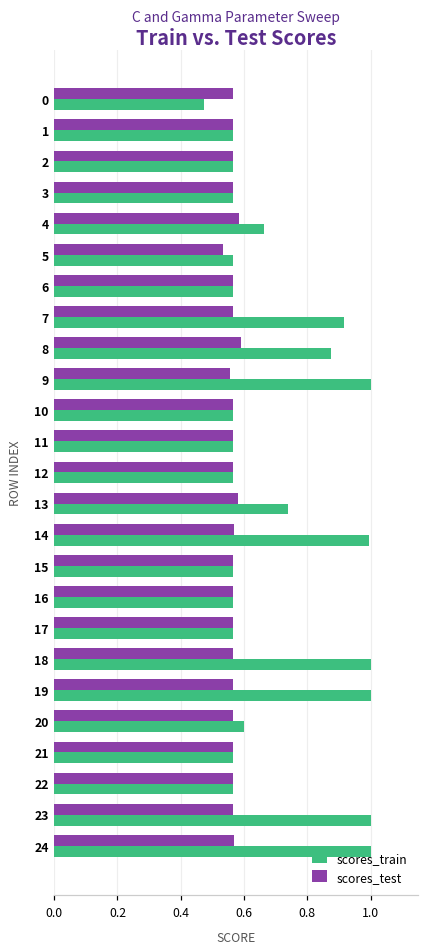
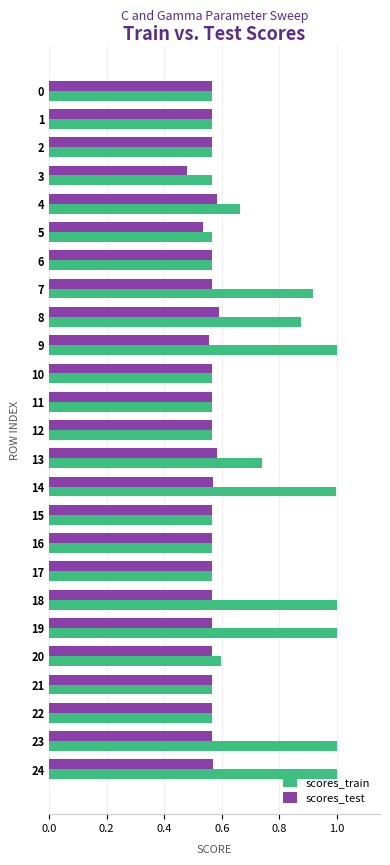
  {
    "scores_train": {
-     "0": 0.47,
+     "0": 0.57,
      "1": 0.57,
      "2": 0.57,
      "3": 0.57,
      "4": 0.66,
      "5": 0.57,
      "6": 0.57,
      "7": 0.92,
      "8": 0.88,
      "9": 1.00,
      "10": 0.57,
      "11": 0.57,
      "12": 0.57,
      "13": 0.74,
      "14": 1.00,
      "15": 0.57,
      "16": 0.57,
      "17": 0.57,
      "18": 1.00,
      "19": 1.00,
      "20": 0.60,
      "21": 0.57,
      "22": 0.57,
      "23": 1.00,
      "24": 1.00
    },
    "scores_test": {
      "0": 0.57,
      "1": 0.57,
      "2": 0.57,
-     "3": 0.57,
+     "3": 0.48,
      "4": 0.58,
      "5": 0.53,
      "6": 0.57,
      "7": 0.57,
      "8": 0.59,
      "9": 0.56,
      "10": 0.57,
      "11": 0.57,
      "12": 0.57,
      "13": 0.58,
      "14": 0.57,
      "15": 0.57,
      "16": 0.57,
      "17": 0.57,
      "18": 0.57,
      "19": 0.57,
      "20": 0.57,
      "21": 0.57,
      "22": 0.57,
      "23": 0.57,
      "24": 0.57
    }
  }
